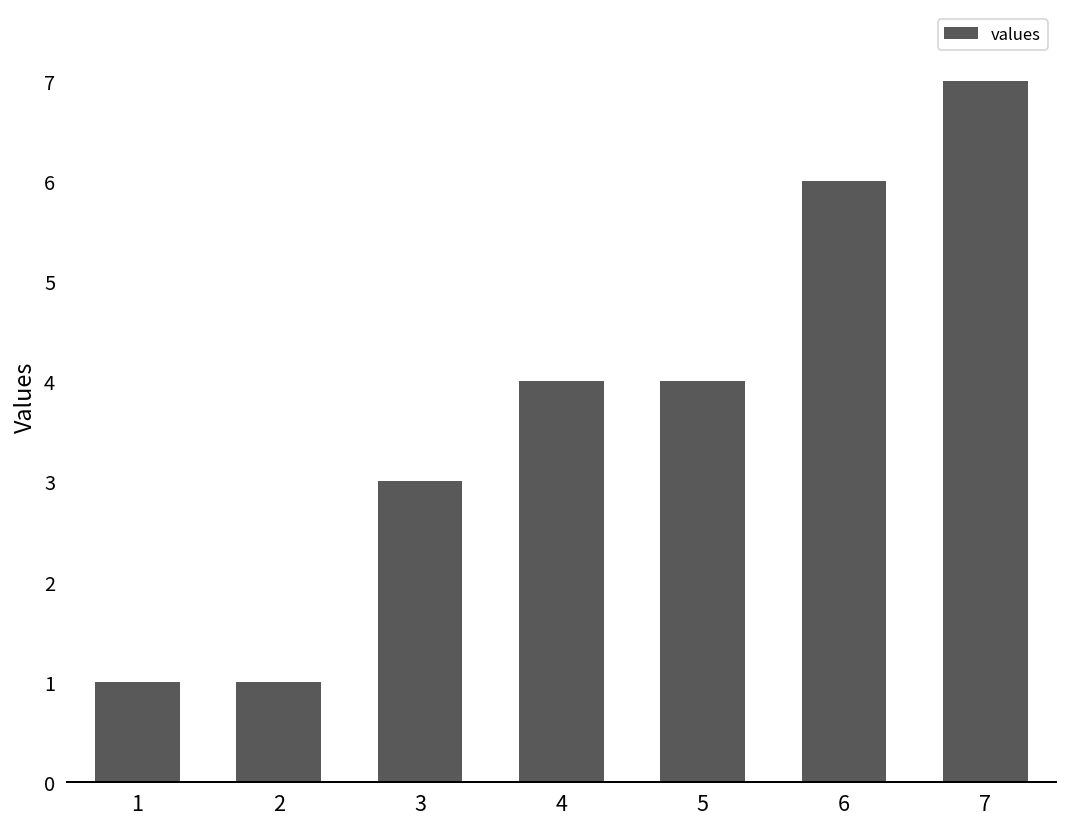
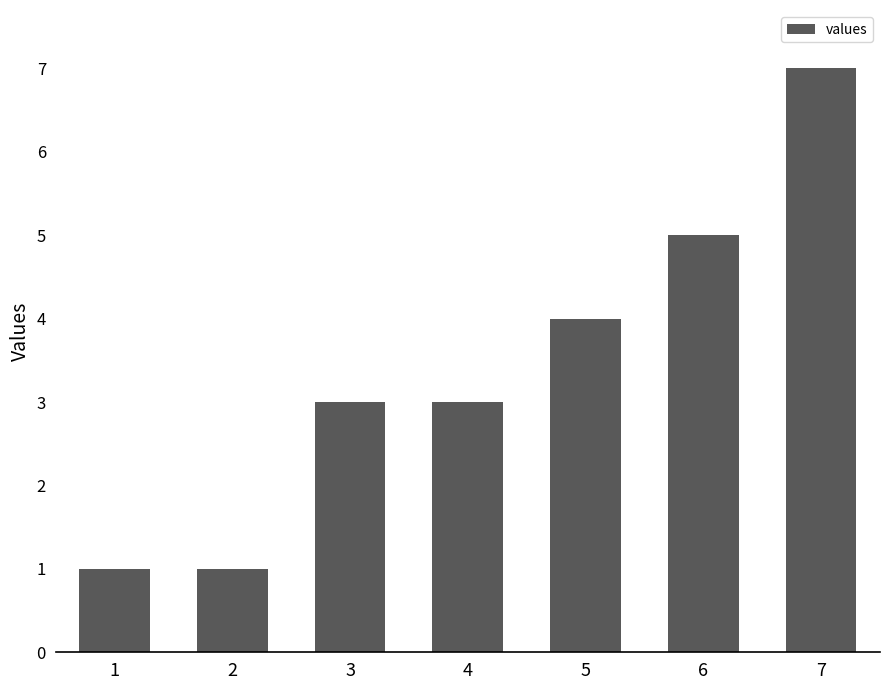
  {
    "1": 1,
    "2": 1,
    "3": 3,
-   "4": 4,
+   "4": 3,
    "5": 4,
-   "6": 6,
+   "6": 5,
    "7": 7
  }
